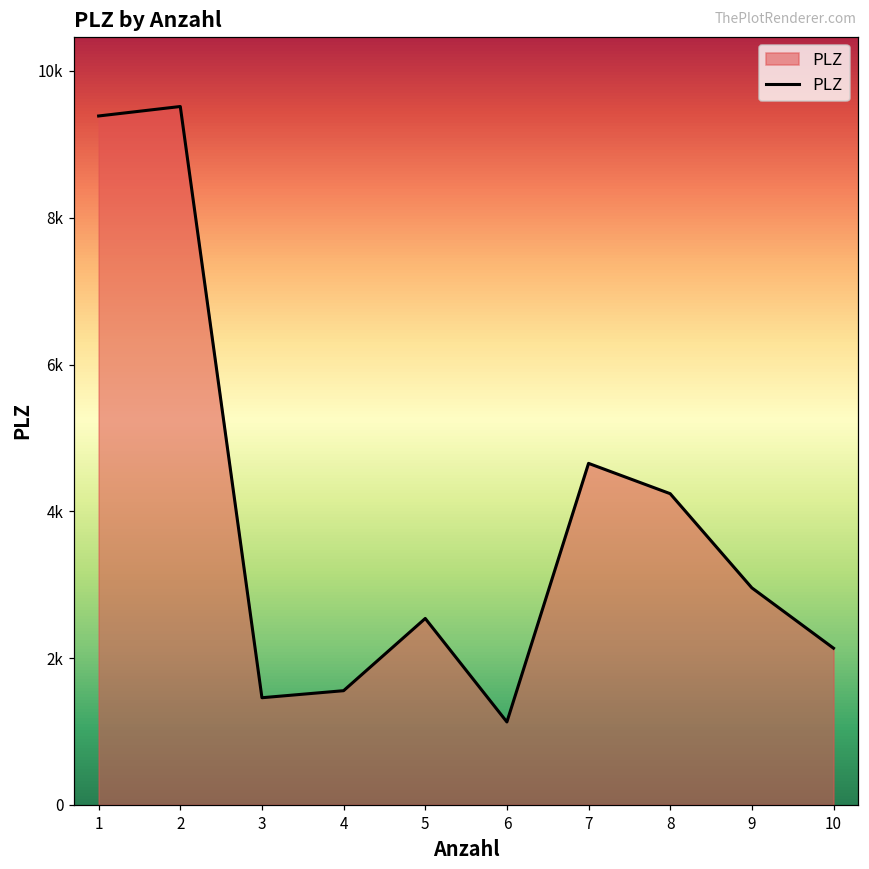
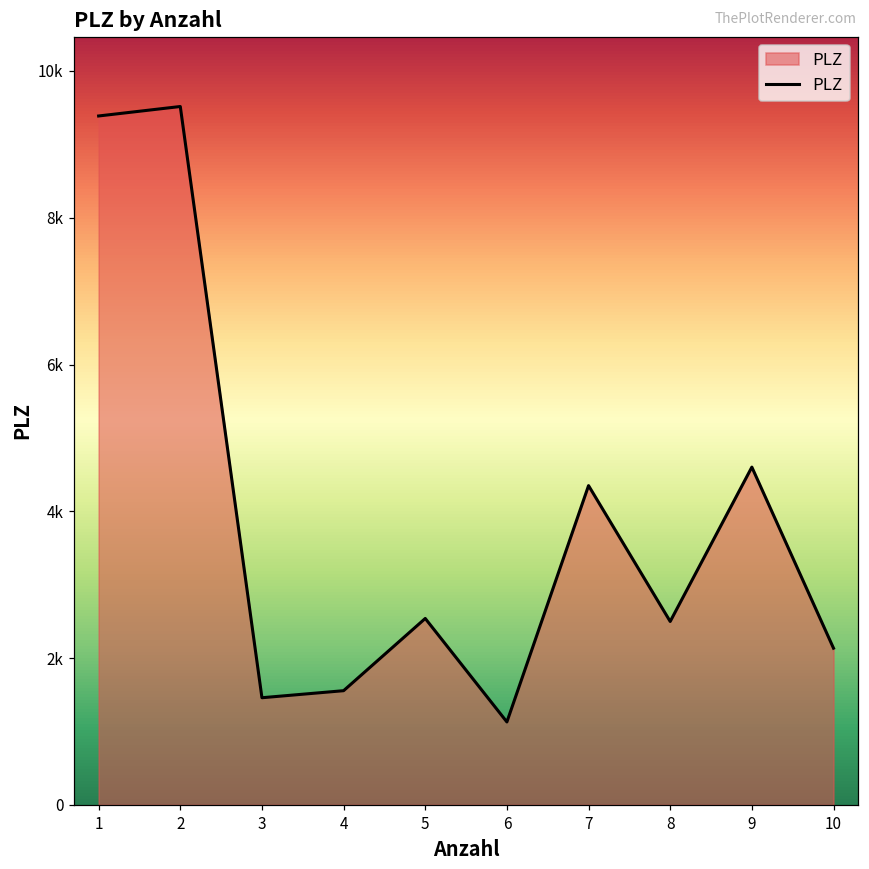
  {
    "1": 9400,
    "2": 9500,
    "3": 1500,
    "4": 1600,
    "5": 2500,
    "6": 1100,
-   "7": 4700,
-   "8": 4200,
-   "9": 3000,
+   "7": 4400,
+   "8": 2500,
+   "9": 4600,
    "10": 2100
  }
